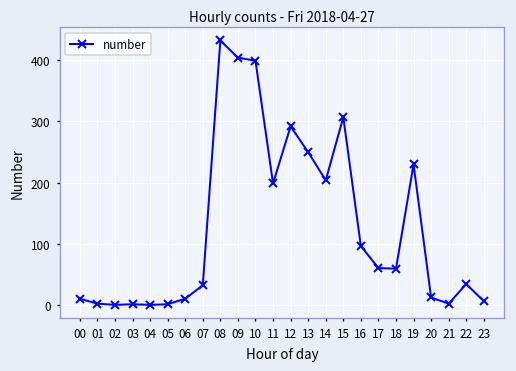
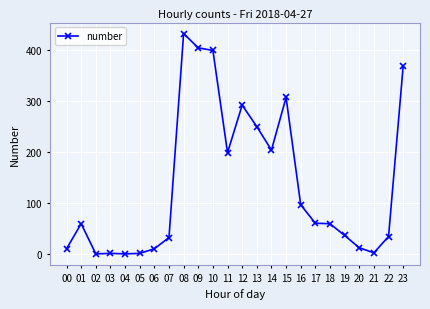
  {
    "00": 10,
-   "01": 0,
+   "01": 60,
    "02": 0,
    "03": 0,
    "04": 0,
    "05": 0,
    "06": 10,
    "07": 30,
    "08": 430,
    "09": 400,
    "10": 400,
    "11": 200,
    "12": 290,
    "13": 250,
    "14": 200,
    "15": 310,
    "16": 100,
    "17": 60,
    "18": 60,
-   "19": 230,
+   "19": 40,
    "20": 10,
    "21": 0,
    "22": 40,
-   "23": 10
+   "23": 370
  }
